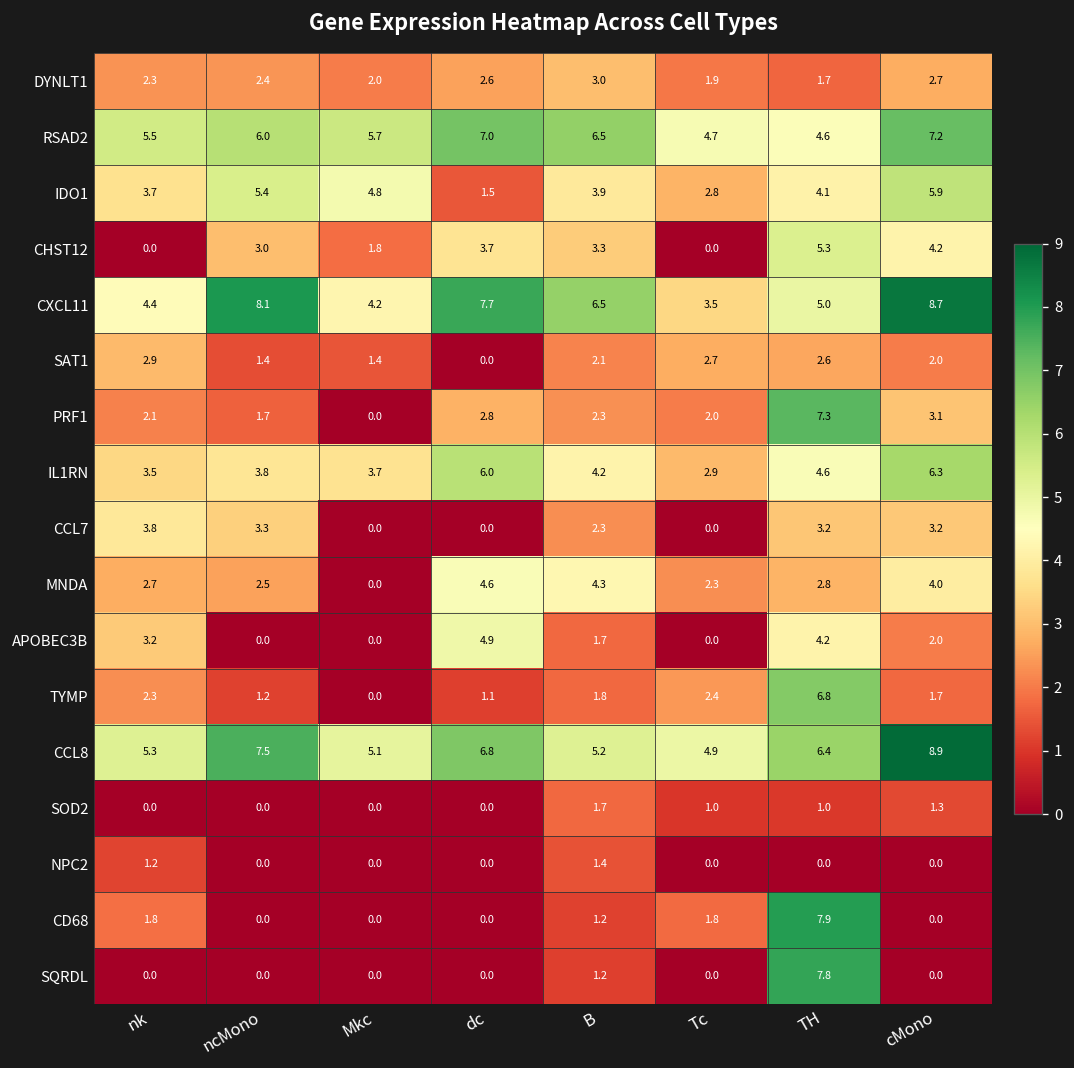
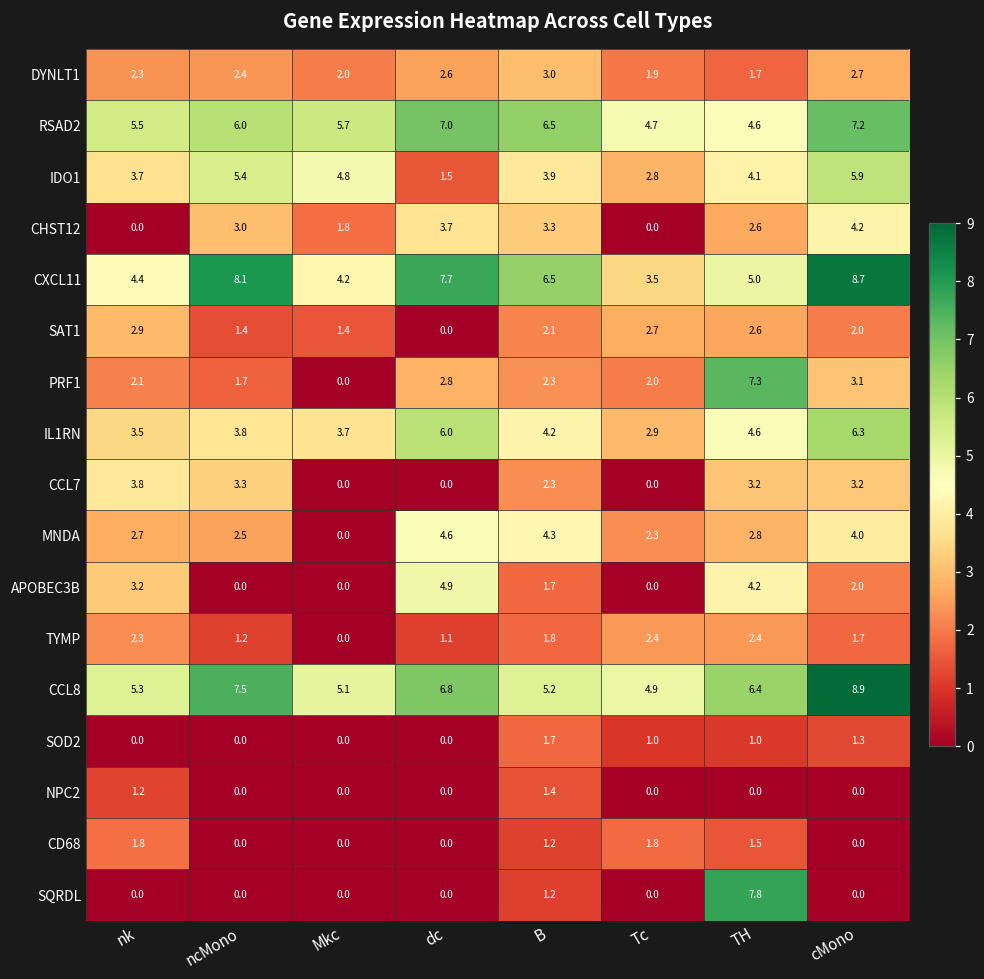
  {
    "DYNLT1": {
      "nk": 2.3,
      "ncMono": 2.4,
      "Mkc": 2.0,
      "dc": 2.6,
      "B": 3.0,
      "Tc": 1.9,
      "TH": 1.7,
      "cMono": 2.7
    },
    "RSAD2": {
      "nk": 5.5,
      "ncMono": 6.0,
      "Mkc": 5.7,
      "dc": 7.0,
      "B": 6.5,
      "Tc": 4.7,
      "TH": 4.6,
      "cMono": 7.2
    },
    "IDO1": {
      "nk": 3.7,
      "ncMono": 5.4,
      "Mkc": 4.8,
      "dc": 1.5,
      "B": 3.9,
      "Tc": 2.8,
      "TH": 4.1,
      "cMono": 5.9
    },
    "CHST12": {
      "nk": 0.0,
      "ncMono": 3.0,
      "Mkc": 1.8,
      "dc": 3.7,
      "B": 3.3,
      "Tc": 0.0,
-     "TH": 5.3,
+     "TH": 2.6,
      "cMono": 4.2
    },
    "CXCL11": {
      "nk": 4.4,
      "ncMono": 8.1,
      "Mkc": 4.2,
      "dc": 7.7,
      "B": 6.5,
      "Tc": 3.5,
      "TH": 5.0,
      "cMono": 8.7
    },
    "SAT1": {
      "nk": 2.9,
      "ncMono": 1.4,
      "Mkc": 1.4,
      "dc": 0.0,
      "B": 2.1,
      "Tc": 2.7,
      "TH": 2.6,
      "cMono": 2.0
    },
    "PRF1": {
      "nk": 2.1,
      "ncMono": 1.7,
      "Mkc": 0.0,
      "dc": 2.8,
      "B": 2.3,
      "Tc": 2.0,
      "TH": 7.3,
      "cMono": 3.1
    },
    "IL1RN": {
      "nk": 3.5,
      "ncMono": 3.8,
      "Mkc": 3.7,
      "dc": 6.0,
      "B": 4.2,
      "Tc": 2.9,
      "TH": 4.6,
      "cMono": 6.3
    },
    "CCL7": {
      "nk": 3.8,
      "ncMono": 3.3,
      "Mkc": 0.0,
      "dc": 0.0,
      "B": 2.3,
      "Tc": 0.0,
      "TH": 3.2,
      "cMono": 3.2
    },
    "MNDA": {
      "nk": 2.7,
      "ncMono": 2.5,
      "Mkc": 0.0,
      "dc": 4.6,
      "B": 4.3,
      "Tc": 2.3,
      "TH": 2.8,
      "cMono": 4.0
    },
    "APOBEC3B": {
      "nk": 3.2,
      "ncMono": 0.0,
      "Mkc": 0.0,
      "dc": 4.9,
      "B": 1.7,
      "Tc": 0.0,
      "TH": 4.2,
      "cMono": 2.0
    },
    "TYMP": {
      "nk": 2.3,
      "ncMono": 1.2,
      "Mkc": 0.0,
      "dc": 1.1,
      "B": 1.8,
      "Tc": 2.4,
-     "TH": 6.8,
+     "TH": 2.4,
      "cMono": 1.7
    },
    "CCL8": {
      "nk": 5.3,
      "ncMono": 7.5,
      "Mkc": 5.1,
      "dc": 6.8,
      "B": 5.2,
      "Tc": 4.9,
      "TH": 6.4,
      "cMono": 8.9
    },
    "SOD2": {
      "nk": 0.0,
      "ncMono": 0.0,
      "Mkc": 0.0,
      "dc": 0.0,
      "B": 1.7,
      "Tc": 1.0,
      "TH": 1.0,
      "cMono": 1.3
    },
    "NPC2": {
      "nk": 1.2,
      "ncMono": 0.0,
      "Mkc": 0.0,
      "dc": 0.0,
      "B": 1.4,
      "Tc": 0.0,
      "TH": 0.0,
      "cMono": 0.0
    },
    "CD68": {
      "nk": 1.8,
      "ncMono": 0.0,
      "Mkc": 0.0,
      "dc": 0.0,
      "B": 1.2,
      "Tc": 1.8,
-     "TH": 7.9,
+     "TH": 1.5,
      "cMono": 0.0
    },
    "SQRDL": {
      "nk": 0.0,
      "ncMono": 0.0,
      "Mkc": 0.0,
      "dc": 0.0,
      "B": 1.2,
      "Tc": 0.0,
      "TH": 7.8,
      "cMono": 0.0
    }
  }
